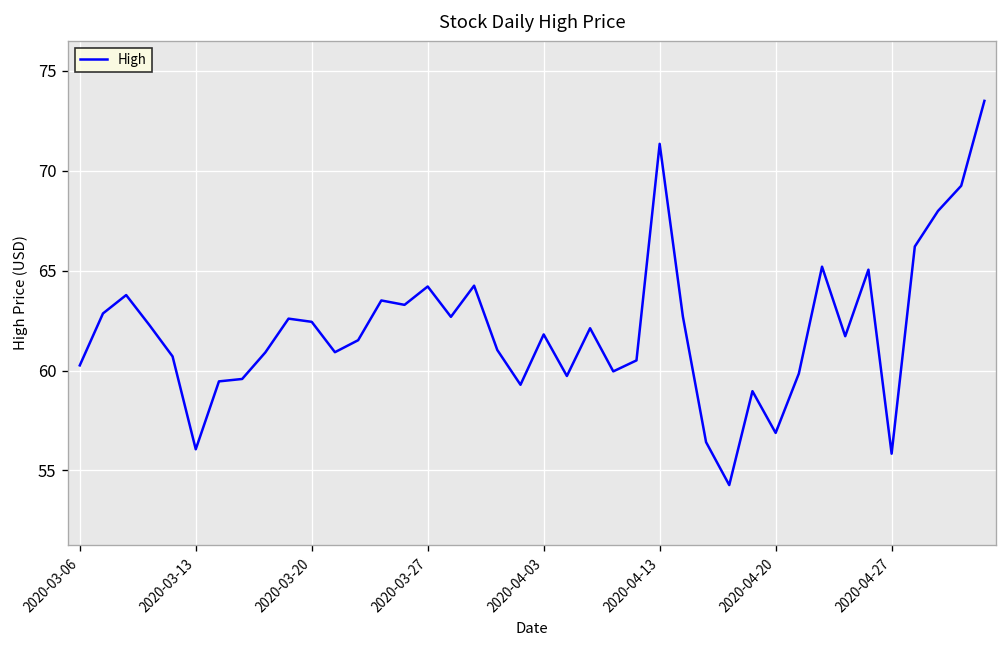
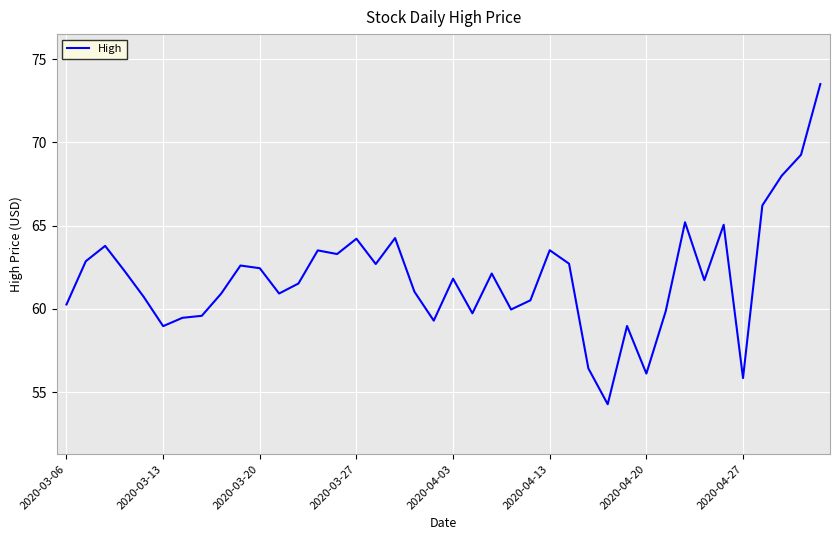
  {
    "2020-03-06": 60.3,
-   "2020-03-13": 56.1,
+   "2020-03-13": 59.0,
    "2020-03-20": 62.4,
    "2020-03-27": 64.2,
    "2020-04-03": 61.8,
-   "2020-04-13": 71.4,
-   "2020-04-20": 56.9,
+   "2020-04-13": 63.5,
+   "2020-04-20": 56.1,
    "2020-04-27": 55.8
  }
